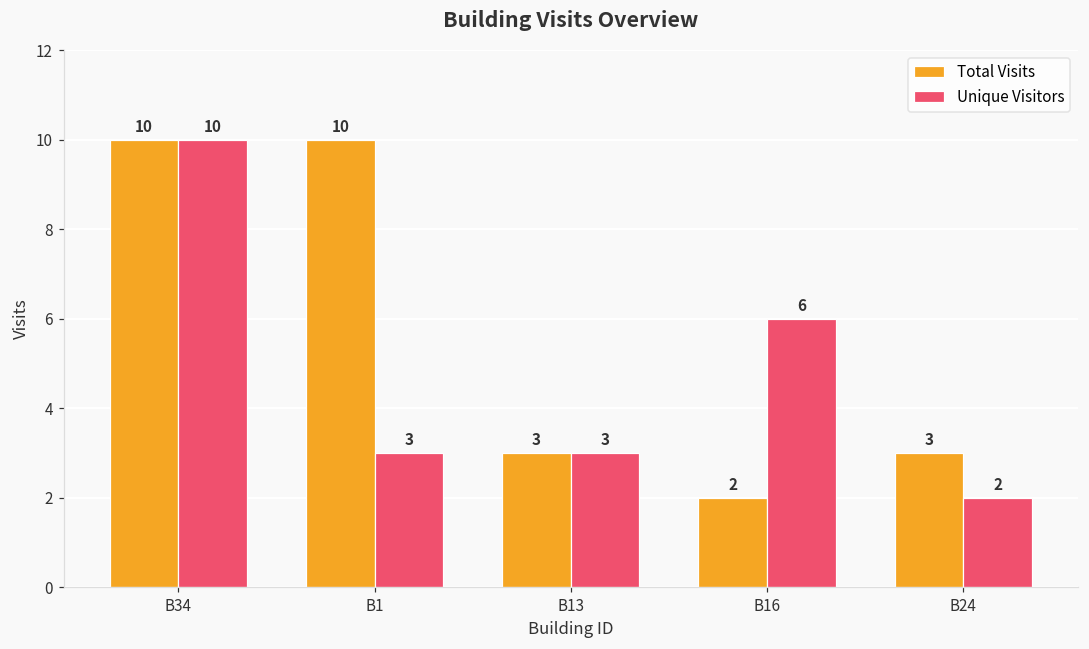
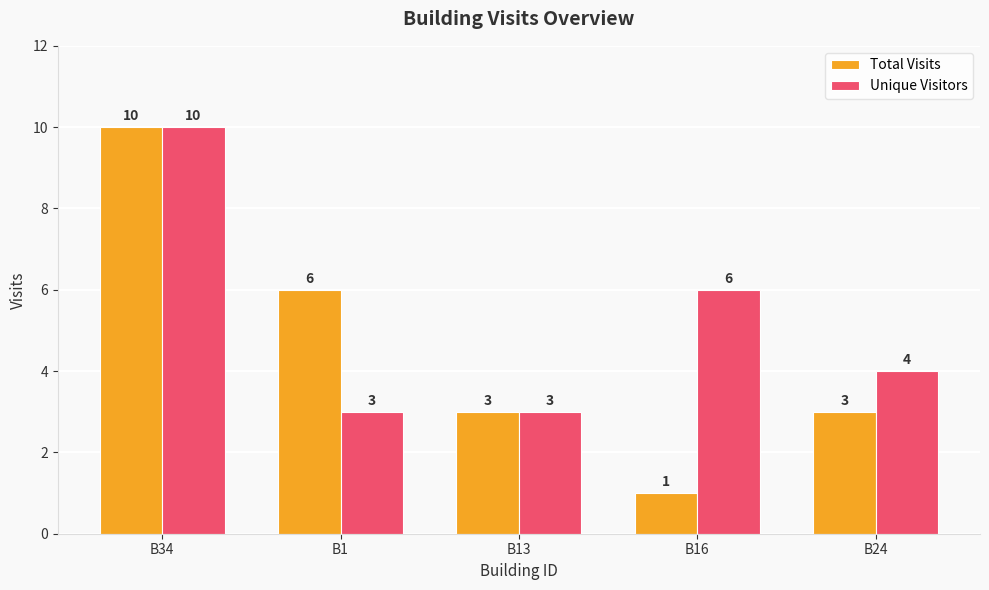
  {
    "Total Visits": {
      "B34": 10,
-     "B1": 10,
+     "B1": 6,
      "B13": 3,
-     "B16": 2,
+     "B16": 1,
      "B24": 3
    },
    "Unique Visitors": {
      "B34": 10,
      "B1": 3,
      "B13": 3,
      "B16": 6,
-     "B24": 2
+     "B24": 4
    }
  }
